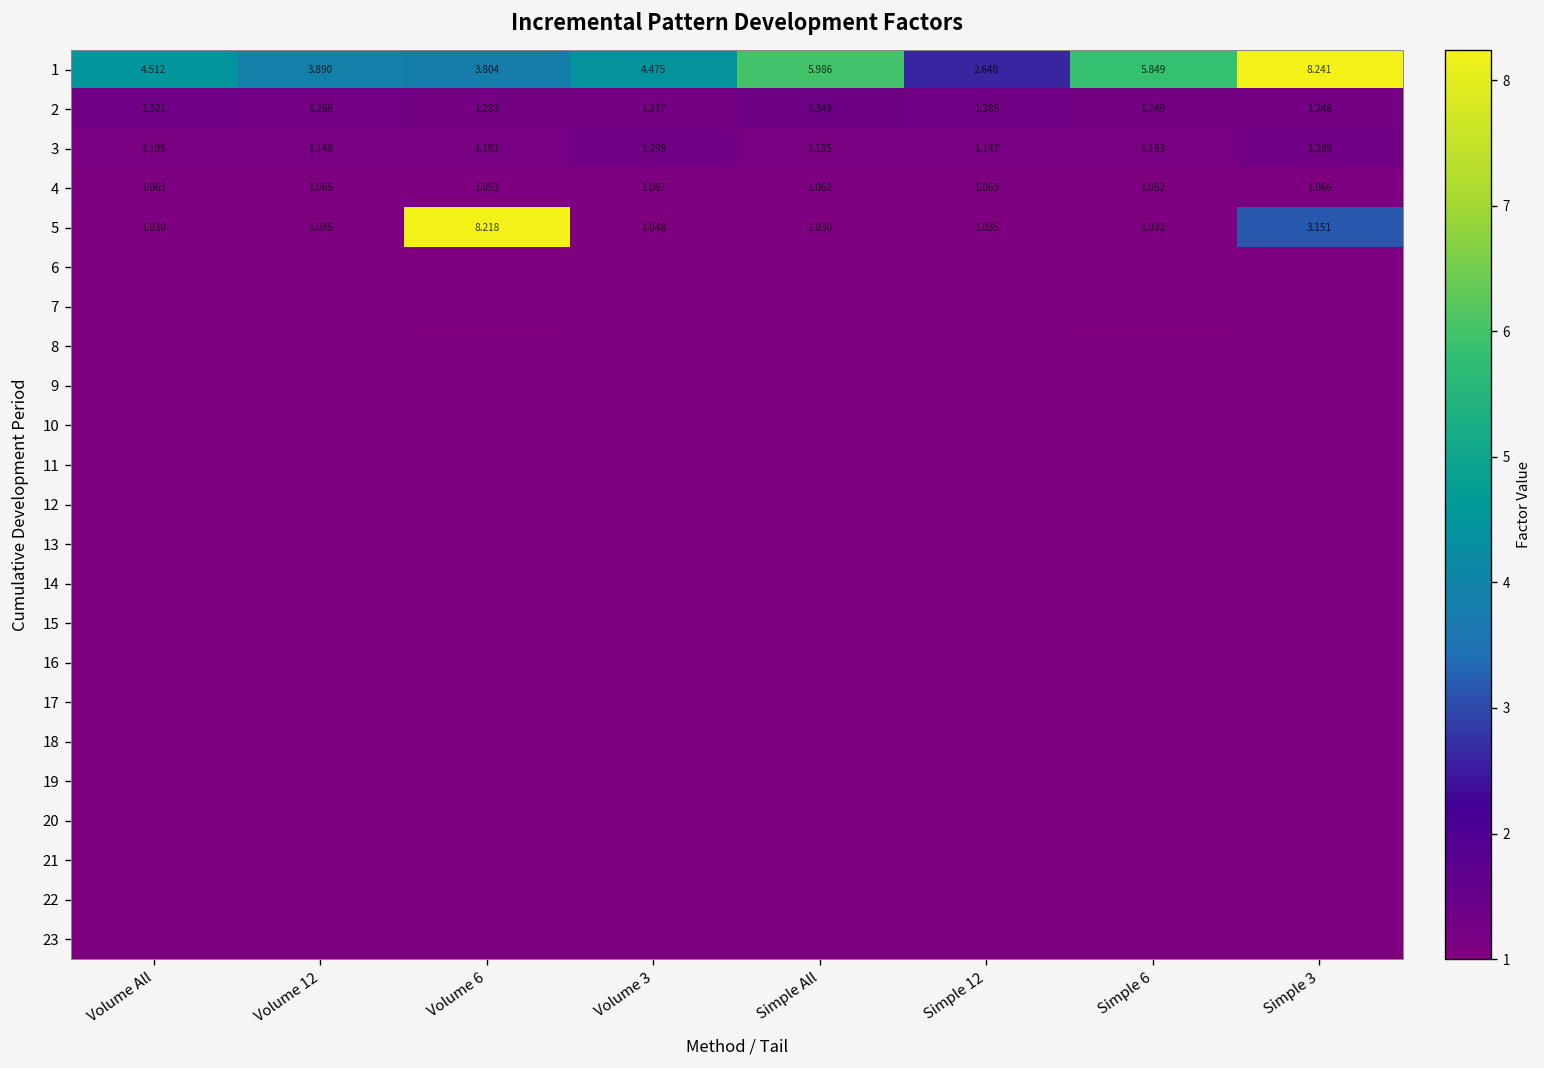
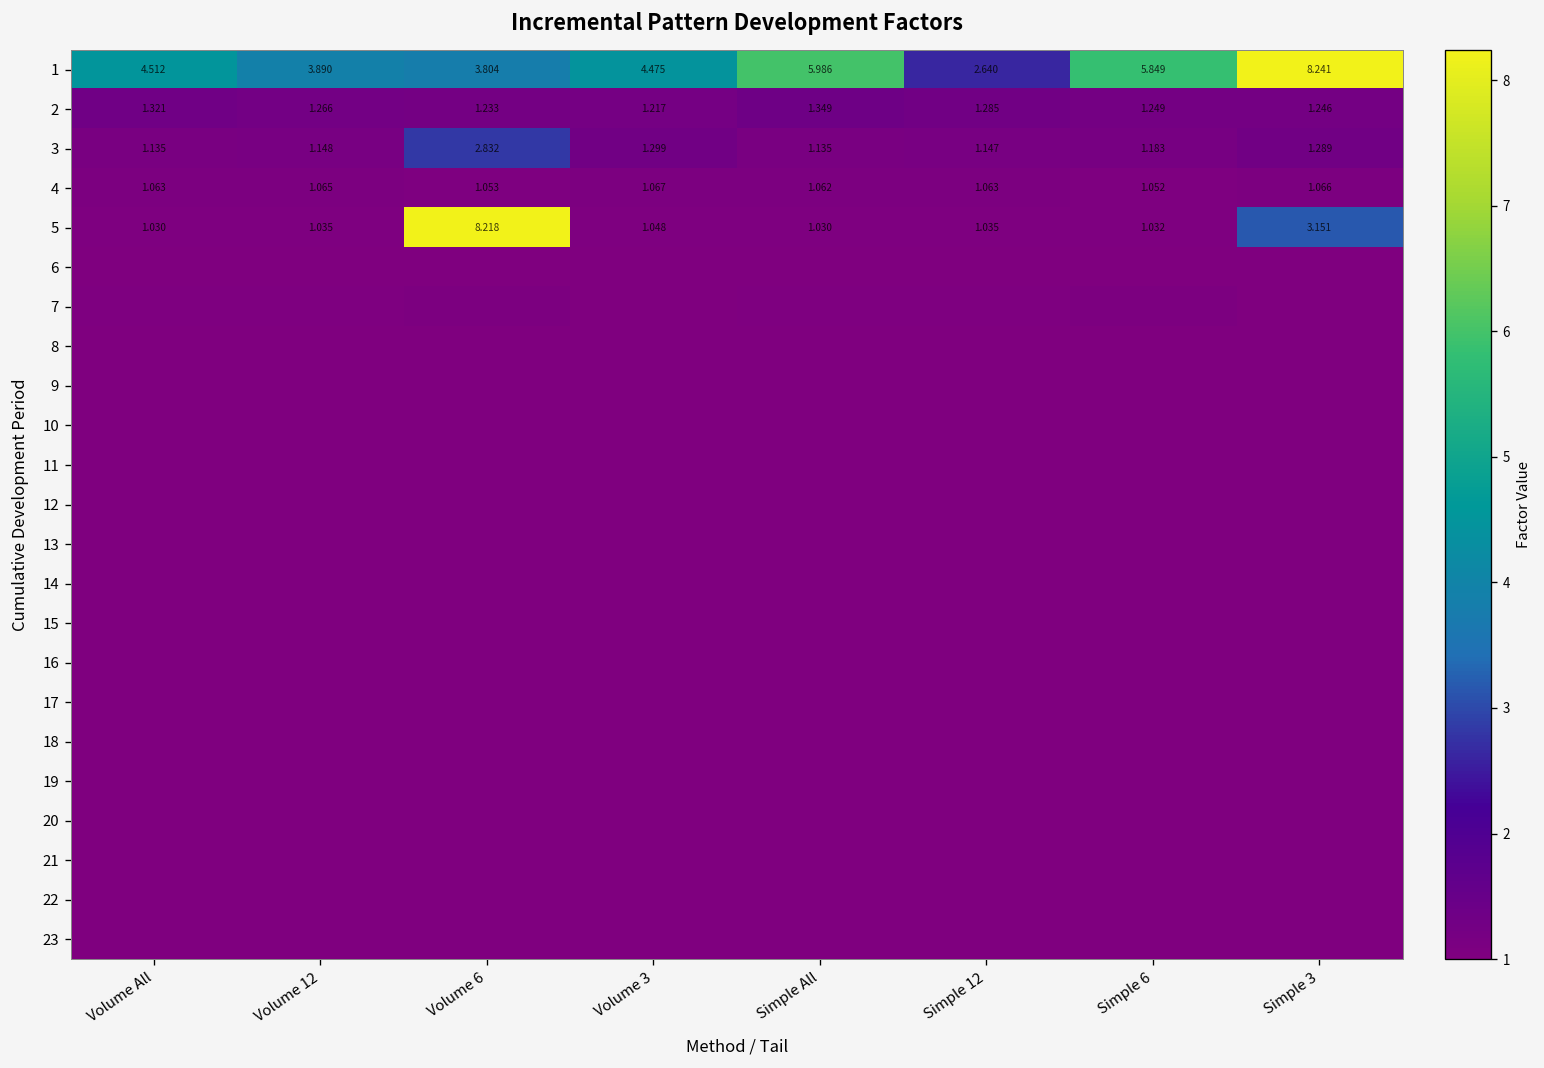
  {
    "1": {
      "Volume All": 4.512,
      "Volume 12": 3.890,
      "Volume 6": 3.804,
      "Volume 3": 4.475,
      "Simple All": 5.986,
      "Simple 12": 2.640,
      "Simple 6": 5.849,
      "Simple 3": 8.241
    },
    "2": {
      "Volume All": 1.321,
      "Volume 12": 1.266,
      "Volume 6": 1.233,
      "Volume 3": 1.217,
      "Simple All": 1.349,
      "Simple 12": 1.285,
      "Simple 6": 1.249,
      "Simple 3": 1.246
    },
    "3": {
      "Volume All": 1.135,
      "Volume 12": 1.148,
-     "Volume 6": 1.191,
+     "Volume 6": 2.832,
      "Volume 3": 1.299,
      "Simple All": 1.135,
      "Simple 12": 1.147,
      "Simple 6": 1.183,
      "Simple 3": 1.289
    },
    "4": {
      "Volume All": 1.063,
      "Volume 12": 1.065,
      "Volume 6": 1.053,
      "Volume 3": 1.067,
      "Simple All": 1.062,
      "Simple 12": 1.063,
      "Simple 6": 1.052,
      "Simple 3": 1.066
    },
    "5": {
      "Volume All": 1.030,
      "Volume 12": 1.035,
      "Volume 6": 8.218,
      "Volume 3": 1.048,
      "Simple All": 1.030,
      "Simple 12": 1.035,
      "Simple 6": 1.032,
      "Simple 3": 3.151
    }
  }
